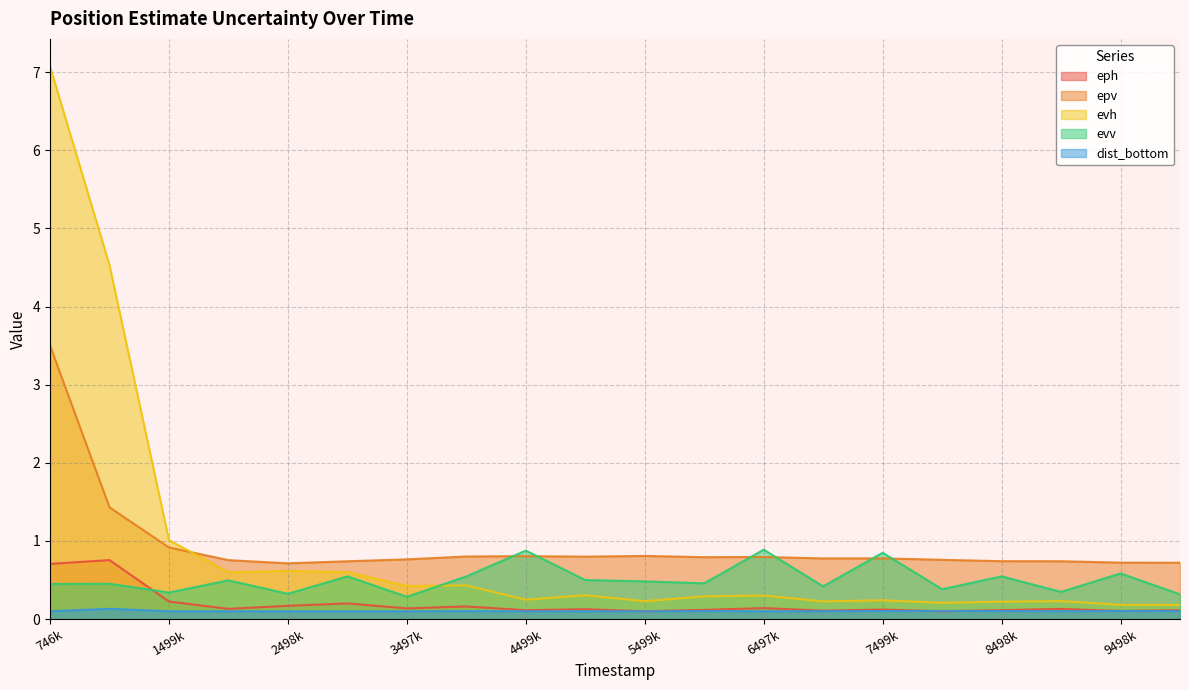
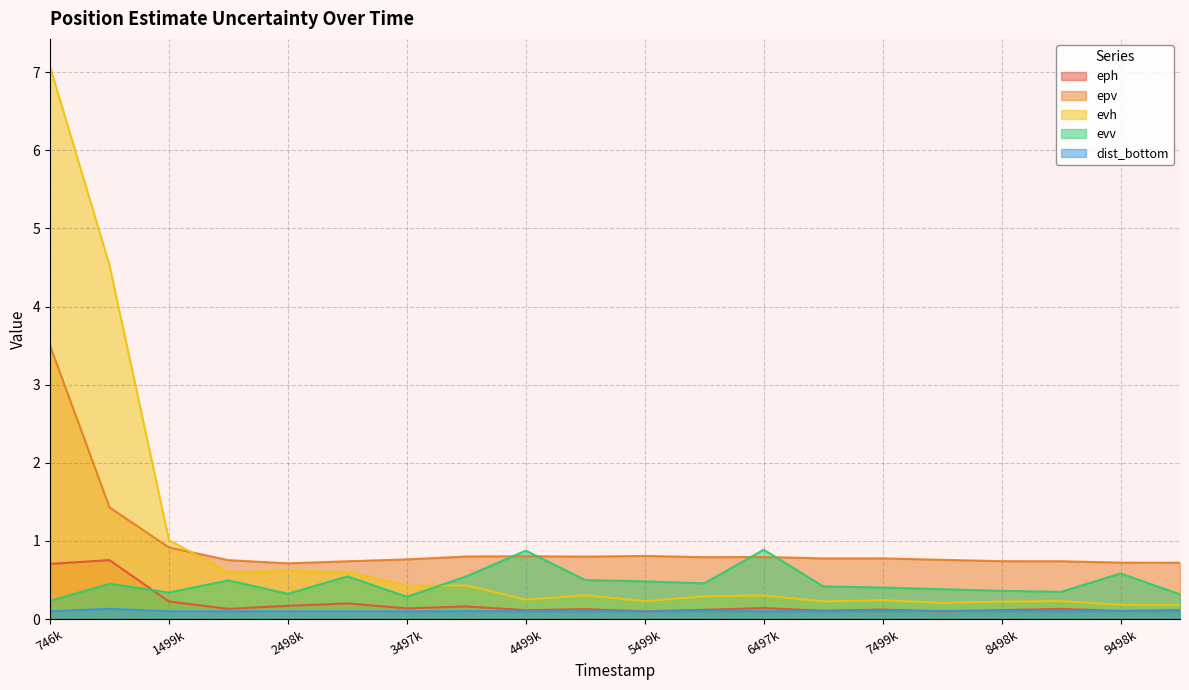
  {
    "evv": {
-     "746k": 0.5,
+     "746k": 0.2,
      "1499k": 0.3,
      "2498k": 0.3,
      "3497k": 0.3,
      "4499k": 0.9,
      "5499k": 0.5,
      "6497k": 0.9,
-     "7499k": 0.8,
-     "8498k": 0.5,
+     "7499k": 0.4,
+     "8498k": 0.4,
      "9498k": 0.6
    },
    "dist_bottom": {
      "746k": 0.1,
      "1499k": 0.1,
      "2498k": 0.1,
      "3497k": 0.1,
      "6497k": 0.1
    }
  }
